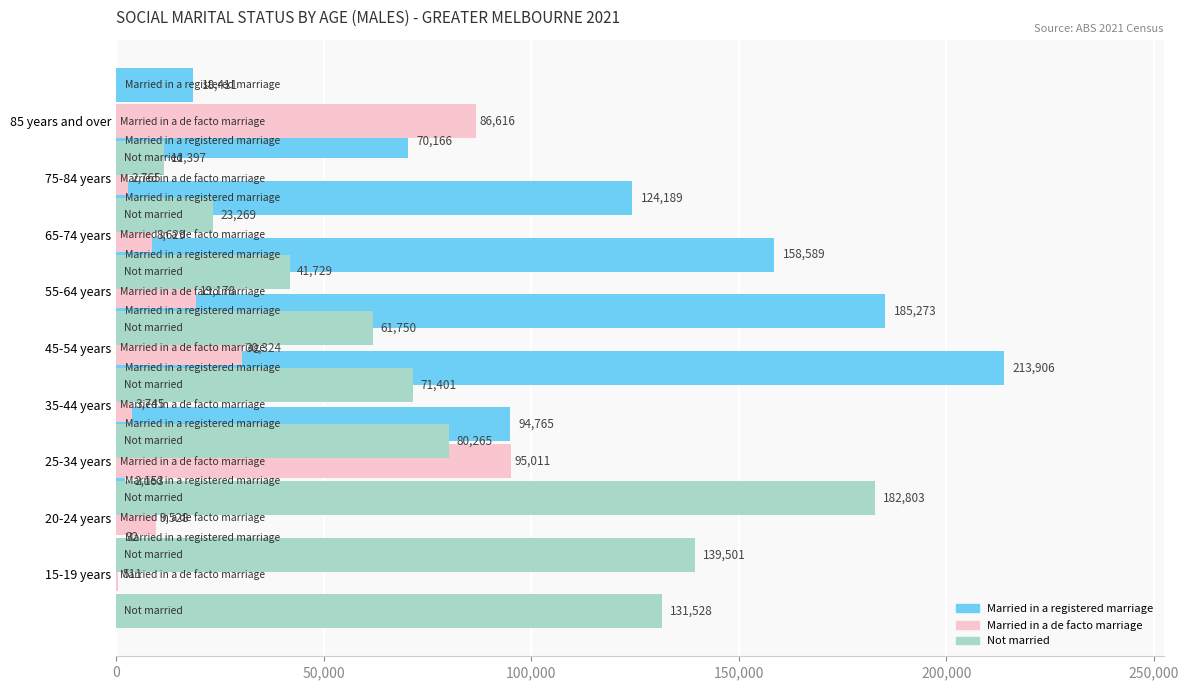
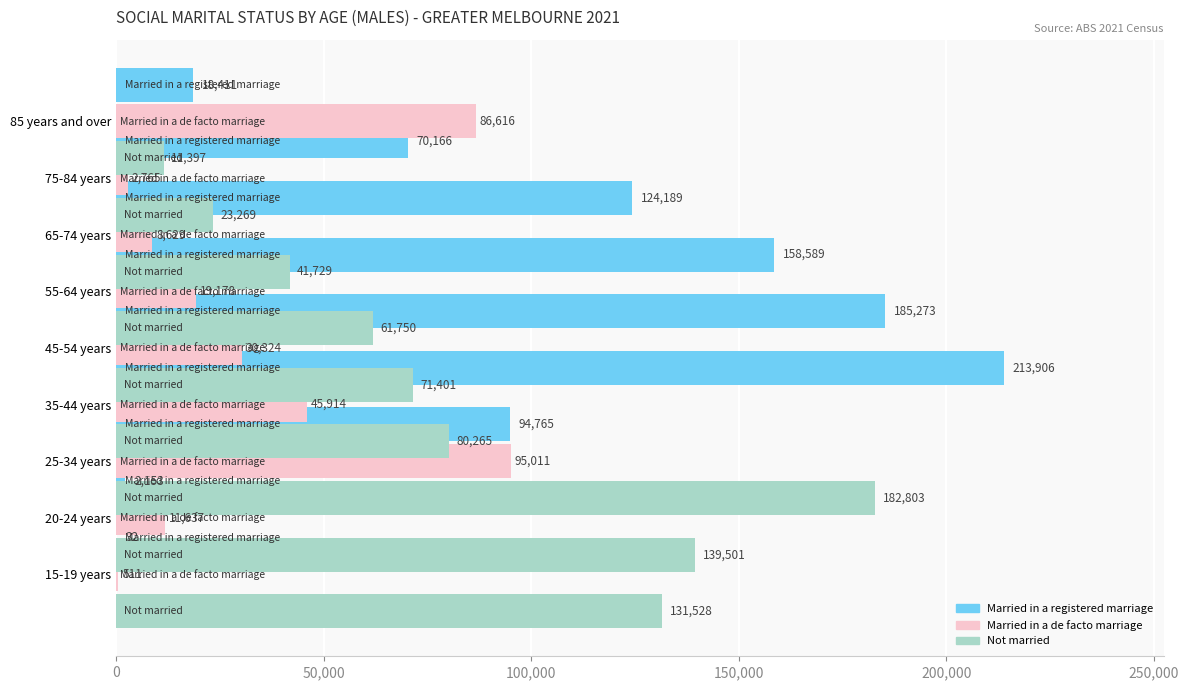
  {
    "Married in a de facto marriage": {
      "85 years and over": "86,616",
-     "35-44 years": "3,745",
+     "35-44 years": "45,914",
      "25-34 years": "95,011",
-     "20-24 years": "9,528"
+     "20-24 years": "11,637"
    }
  }
